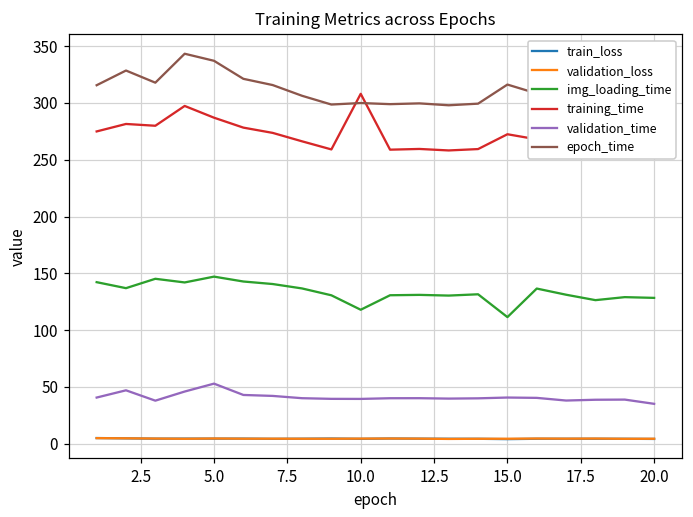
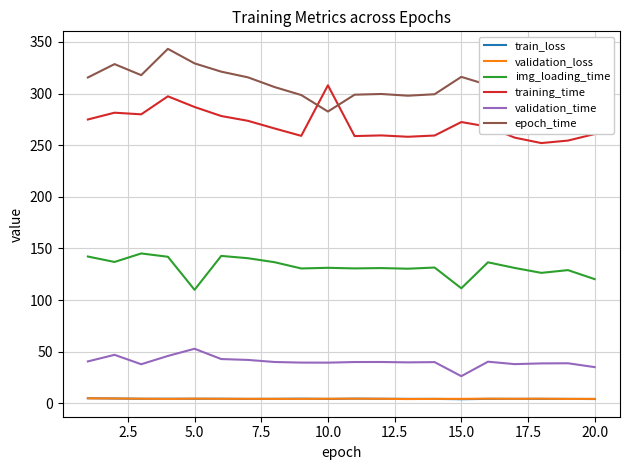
  {
    "validation_loss": {
      "10.0": 4,
      "15.0": 4,
      "20.0": 4
    },
    "img_loading_time": {
-     "5.0": 147,
-     "10.0": 118,
+     "5.0": 110,
+     "10.0": 131,
      "15.0": 111,
-     "20.0": 128
+     "20.0": 120
    },
    "training_time": {
      "5.0": 287,
      "10.0": 308,
      "15.0": 272,
      "20.0": 261
    },
    "validation_time": {
      "5.0": 53,
      "10.0": 39,
-     "15.0": 41,
+     "15.0": 26,
      "20.0": 35
    },
    "epoch_time": {
-     "5.0": 337,
-     "10.0": 300,
+     "5.0": 329,
+     "10.0": 283,
      "15.0": 316
    }
  }
